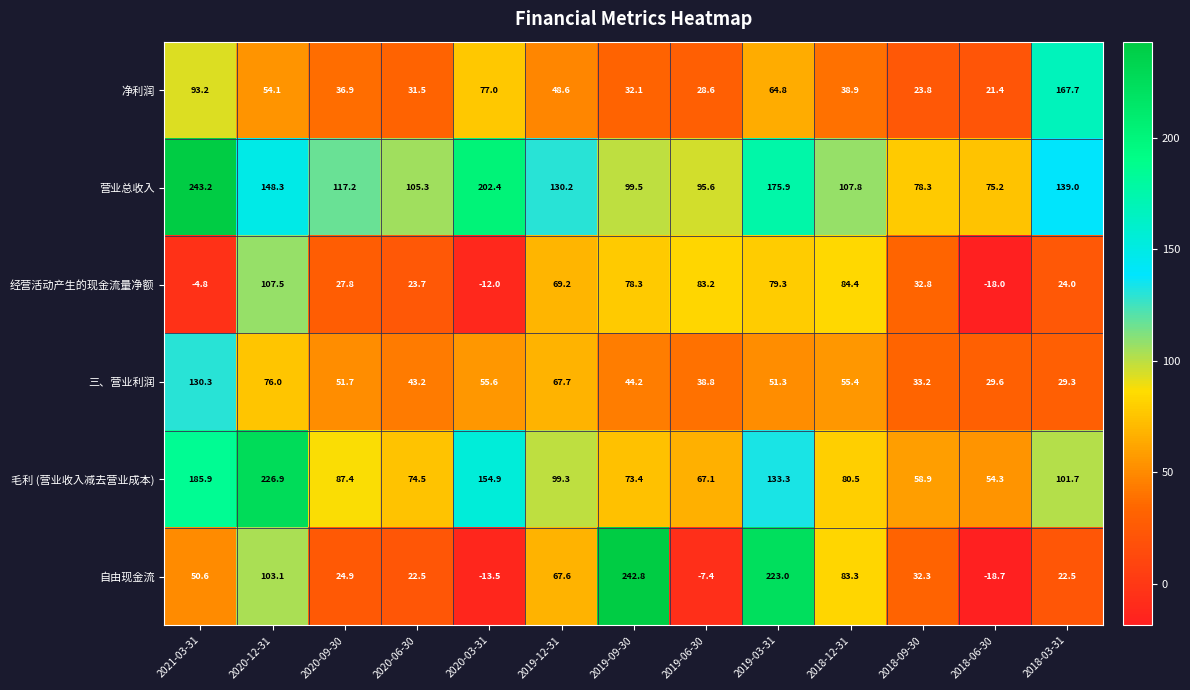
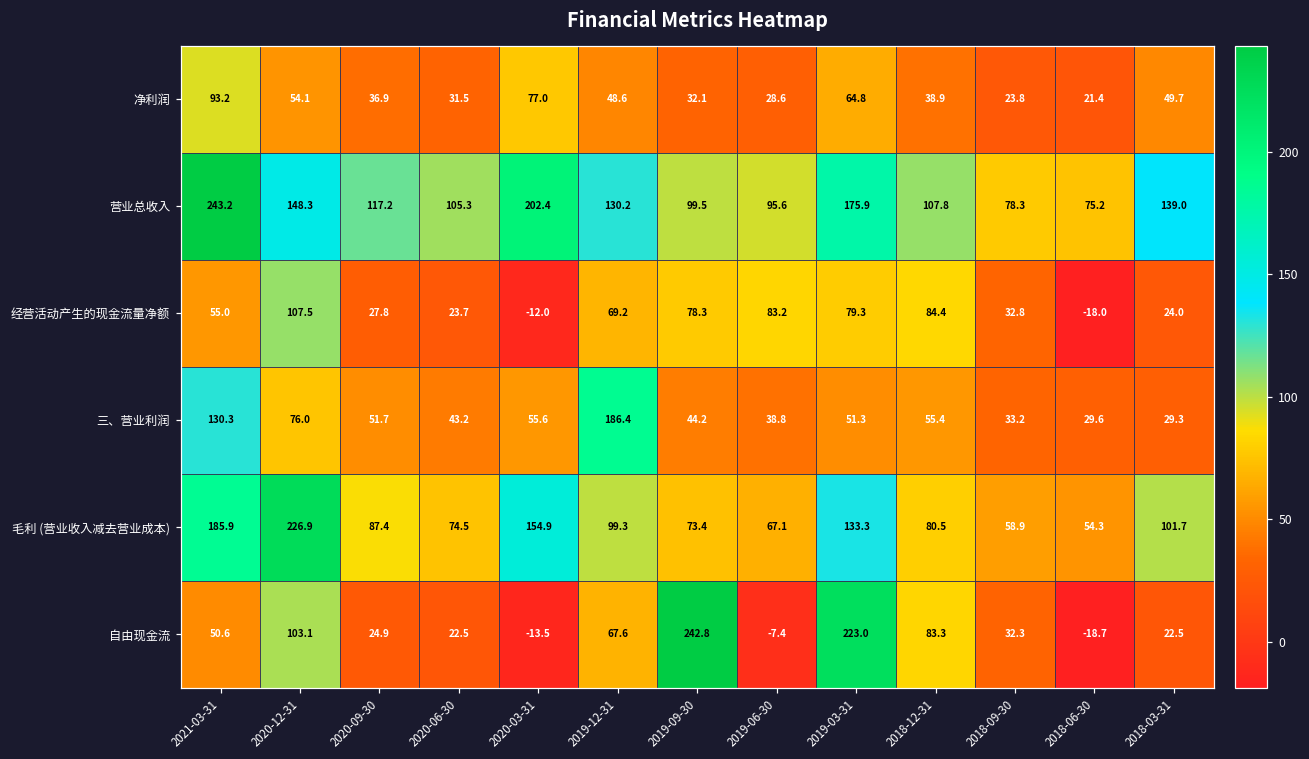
  {
    "净利润": {
      "2021-03-31": 93.2,
      "2020-12-31": 54.1,
      "2020-09-30": 36.9,
      "2020-06-30": 31.5,
      "2020-03-31": 77.0,
      "2019-12-31": 48.6,
      "2019-09-30": 32.1,
      "2019-06-30": 28.6,
      "2019-03-31": 64.8,
      "2018-12-31": 38.9,
      "2018-09-30": 23.8,
      "2018-06-30": 21.4,
-     "2018-03-31": 167.7
+     "2018-03-31": 49.7
    },
    "营业总收入": {
      "2021-03-31": 243.2,
      "2020-12-31": 148.3,
      "2020-09-30": 117.2,
      "2020-06-30": 105.3,
      "2020-03-31": 202.4,
      "2019-12-31": 130.2,
      "2019-09-30": 99.5,
      "2019-06-30": 95.6,
      "2019-03-31": 175.9,
      "2018-12-31": 107.8,
      "2018-09-30": 78.3,
      "2018-06-30": 75.2,
      "2018-03-31": 139.0
    },
    "经营活动产生的现金流量净额": {
-     "2021-03-31": -4.8,
+     "2021-03-31": 55.0,
      "2020-12-31": 107.5,
      "2020-09-30": 27.8,
      "2020-06-30": 23.7,
      "2020-03-31": -12.0,
      "2019-12-31": 69.2,
      "2019-09-30": 78.3,
      "2019-06-30": 83.2,
      "2019-03-31": 79.3,
      "2018-12-31": 84.4,
      "2018-09-30": 32.8,
      "2018-06-30": -18.0,
      "2018-03-31": 24.0
    },
    "三、营业利润": {
      "2021-03-31": 130.3,
      "2020-12-31": 76.0,
      "2020-09-30": 51.7,
      "2020-06-30": 43.2,
      "2020-03-31": 55.6,
-     "2019-12-31": 67.7,
+     "2019-12-31": 186.4,
      "2019-09-30": 44.2,
      "2019-06-30": 38.8,
      "2019-03-31": 51.3,
      "2018-12-31": 55.4,
      "2018-09-30": 33.2,
      "2018-06-30": 29.6,
      "2018-03-31": 29.3
    },
    "毛利 (营业收入减去营业成本)": {
      "2021-03-31": 185.9,
      "2020-12-31": 226.9,
      "2020-09-30": 87.4,
      "2020-06-30": 74.5,
      "2020-03-31": 154.9,
      "2019-12-31": 99.3,
      "2019-09-30": 73.4,
      "2019-06-30": 67.1,
      "2019-03-31": 133.3,
      "2018-12-31": 80.5,
      "2018-09-30": 58.9,
      "2018-06-30": 54.3,
      "2018-03-31": 101.7
    },
    "自由现金流": {
      "2021-03-31": 50.6,
      "2020-12-31": 103.1,
      "2020-09-30": 24.9,
      "2020-06-30": 22.5,
      "2020-03-31": -13.5,
      "2019-12-31": 67.6,
      "2019-09-30": 242.8,
      "2019-06-30": -7.4,
      "2019-03-31": 223.0,
      "2018-12-31": 83.3,
      "2018-09-30": 32.3,
      "2018-06-30": -18.7,
      "2018-03-31": 22.5
    }
  }
